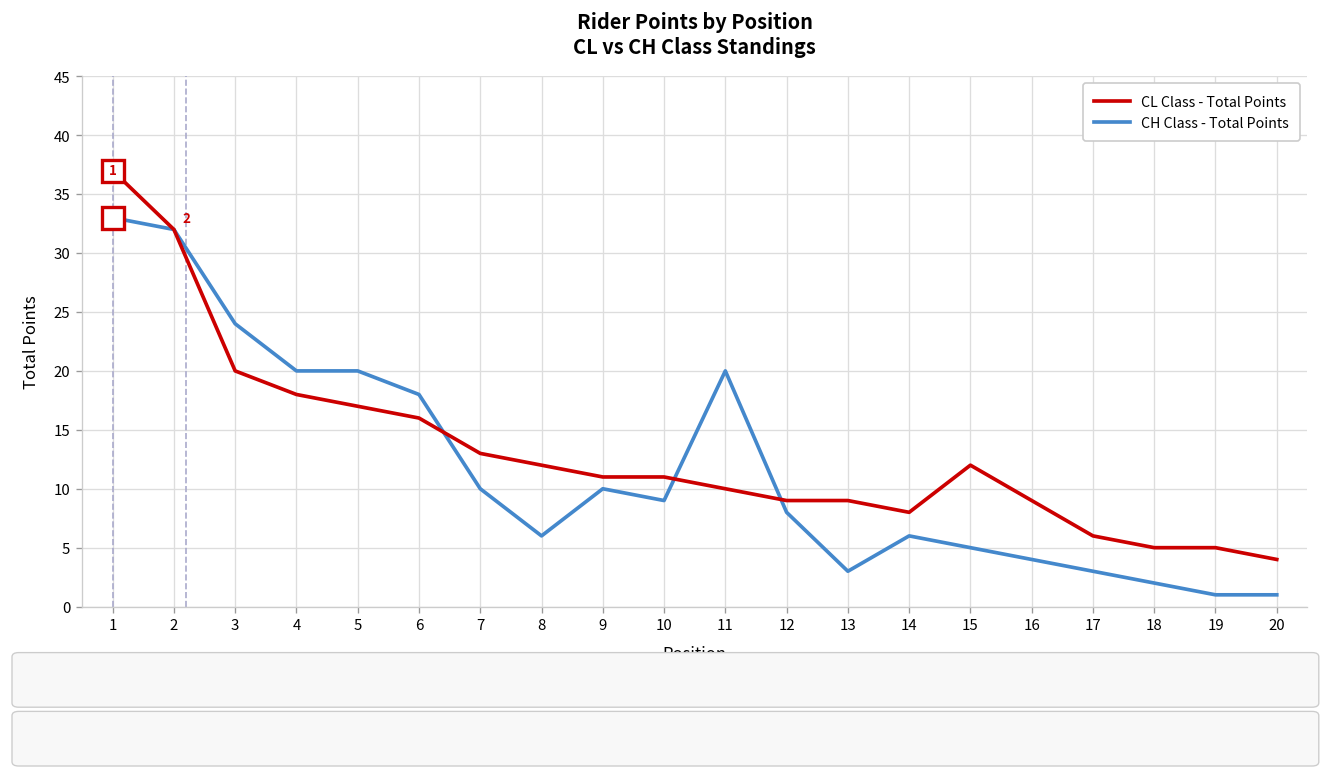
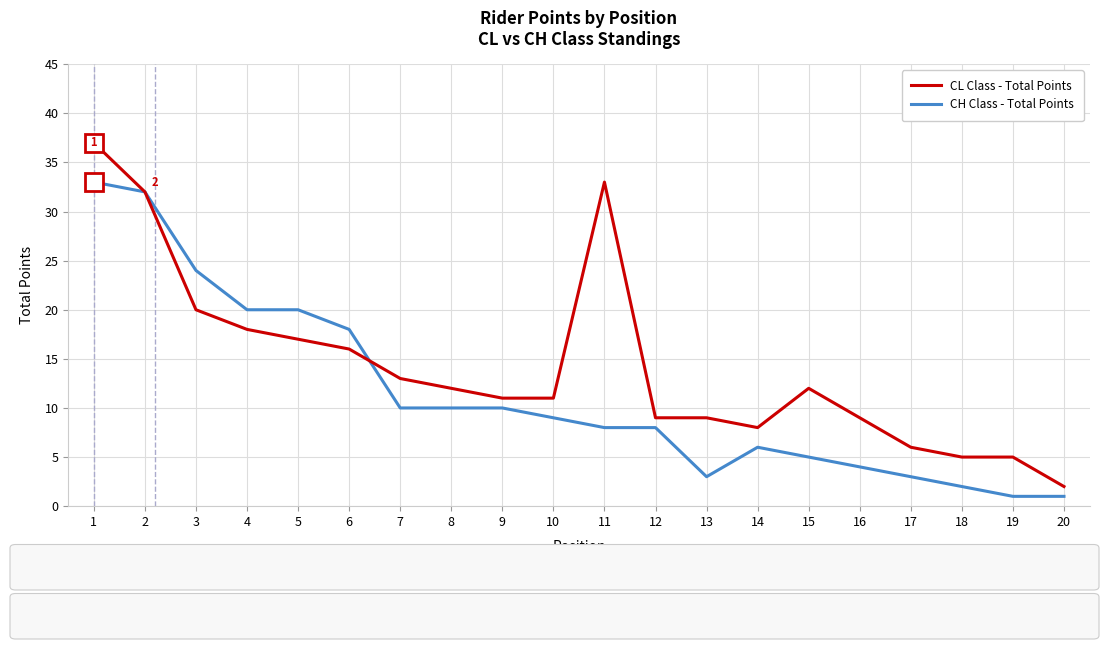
  {
    "CL Class - Total Points": {
      "3": 20,
      "4": 18,
      "5": 17,
      "6": 16,
      "7": 13,
      "8": 12,
      "9": 11,
      "10": 11,
-     "11": 10,
+     "11": 33,
      "12": 9,
      "13": 9,
      "14": 8,
      "15": 12,
      "16": 9,
      "17": 6,
      "18": 5,
      "19": 5,
-     "20": 4
+     "20": 2
    },
    "CH Class - Total Points": {
      "3": 24,
      "4": 20,
      "5": 20,
      "6": 18,
      "7": 10,
-     "8": 6,
+     "8": 10,
      "9": 10,
      "10": 9,
-     "11": 20,
+     "11": 8,
      "12": 8,
      "13": 3,
      "14": 6,
      "15": 5,
      "16": 4,
      "17": 3,
      "18": 2,
      "19": 1,
      "20": 1
    }
  }
